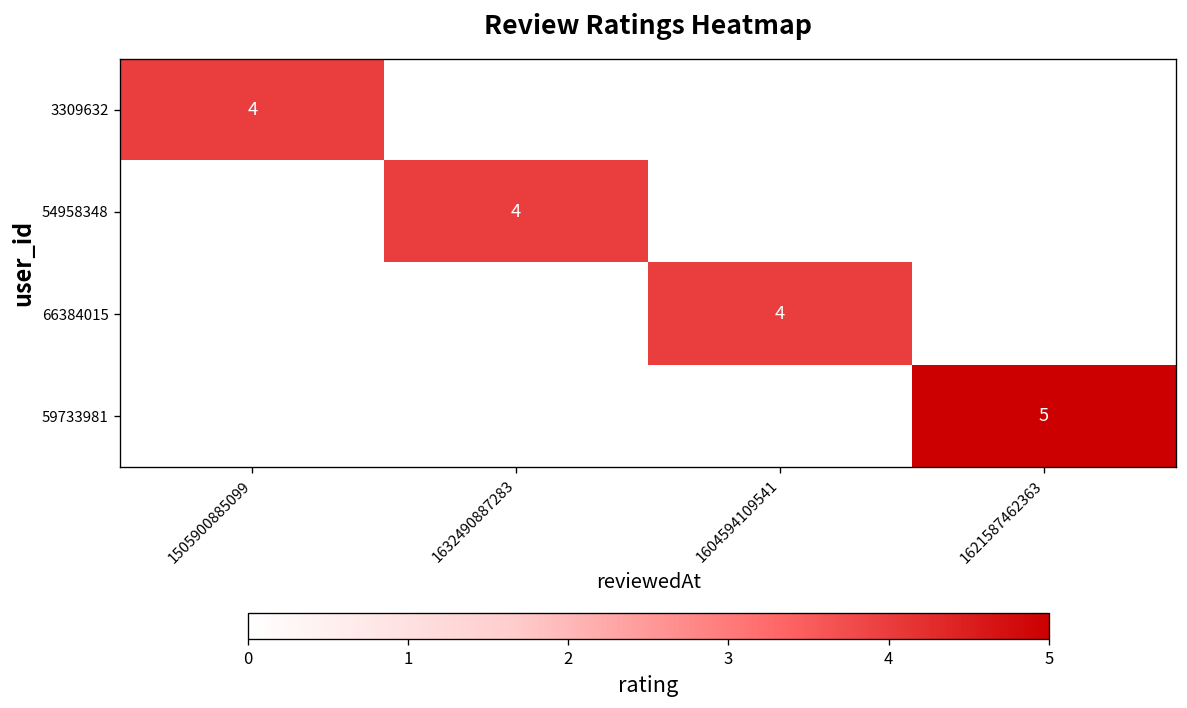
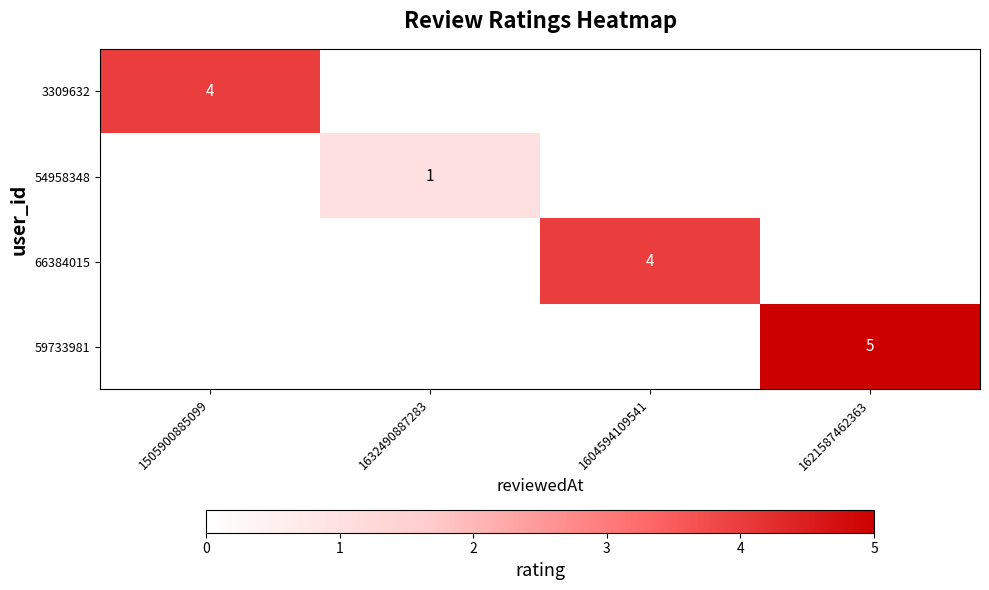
  {
    "3309632": {
      "1505900885099": 4
    },
    "54958348": {
-     "1632490887283": 4
+     "1632490887283": 1
    },
    "66384015": {
      "1604594109541": 4
    },
    "59733981": {
      "1621587462363": 5
    }
  }
